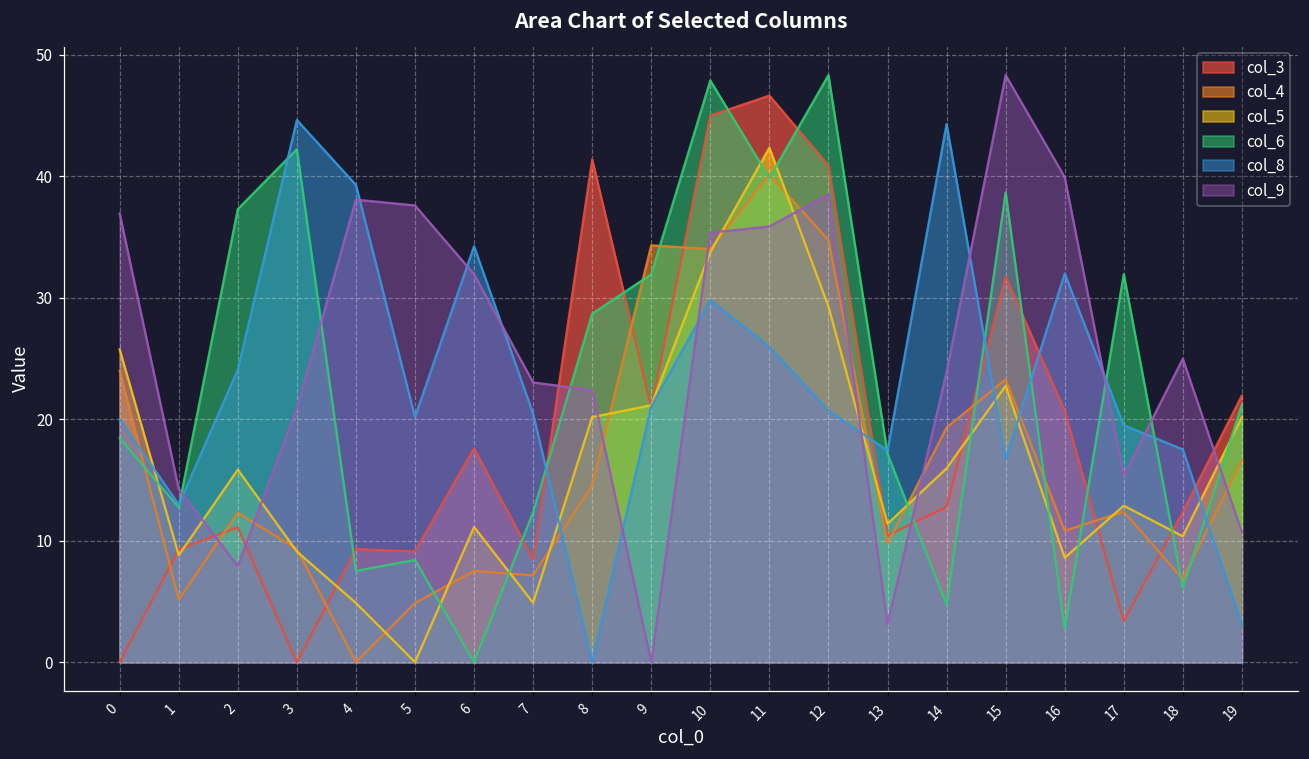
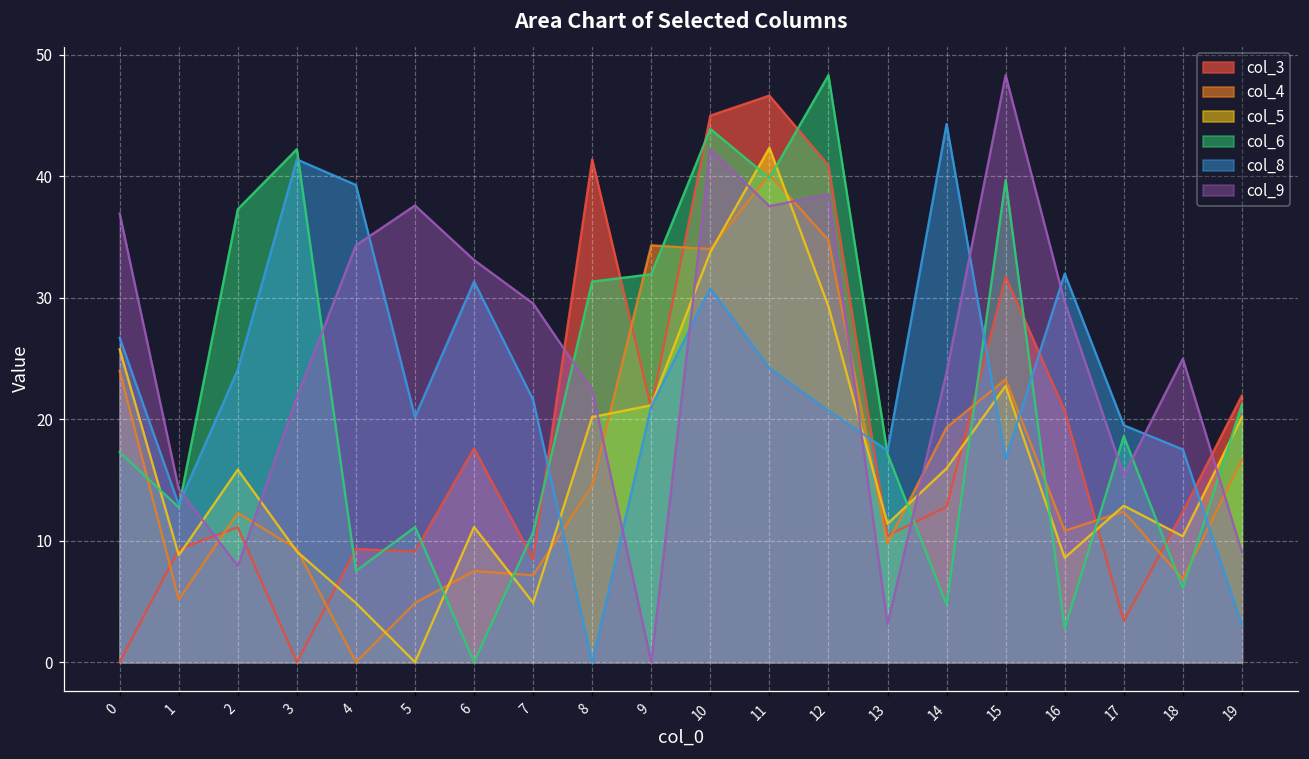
  {
    "col_6": {
-     "0": 18.4,
+     "0": 17.3,
      "2": 37.3,
      "3": 42.2,
      "4": 7.5,
-     "5": 8.4,
+     "5": 11.1,
      "6": 0.0,
-     "7": 12.4,
-     "8": 28.7,
+     "7": 10.7,
+     "8": 31.3,
      "9": 31.9,
-     "10": 47.9,
+     "10": 43.9,
      "11": 39.9,
      "12": 48.3,
      "13": 17.2,
      "14": 4.7,
-     "15": 38.7,
+     "15": 39.7,
      "16": 2.8,
-     "17": 31.9,
+     "17": 18.6,
      "18": 6.1,
      "19": 21.2
    },
    "col_8": {
-     "0": 20.0,
+     "0": 26.7,
      "2": 24.1,
-     "3": 44.6,
+     "3": 41.4,
      "4": 39.3,
      "5": 20.2,
-     "6": 34.2,
-     "7": 20.5,
+     "6": 31.3,
+     "7": 21.6,
      "8": 0.0,
-     "10": 29.8,
-     "11": 26.0,
+     "10": 30.8,
+     "11": 24.2,
      "12": 20.7,
      "13": 17.4,
      "14": 44.3,
      "15": 16.7,
      "16": 32.0,
      "17": 19.5,
      "18": 17.5,
      "19": 3.1
    },
    "col_9": {
      "0": 36.9,
      "1": 14.3,
      "2": 7.9,
-     "3": 20.9,
-     "4": 38.1,
+     "3": 21.8,
+     "4": 34.3,
      "5": 37.6,
-     "6": 31.9,
-     "7": 23.0,
+     "6": 33.1,
+     "7": 29.5,
      "8": 22.4,
      "9": 0.0,
-     "10": 35.4,
-     "11": 35.9,
+     "10": 42.2,
+     "11": 37.6,
      "12": 38.5,
      "13": 3.1,
      "14": 23.9,
      "15": 48.3,
-     "16": 39.9,
+     "16": 29.7,
      "17": 15.4,
      "18": 25.0,
-     "19": 10.7
+     "19": 9.1
    }
  }
